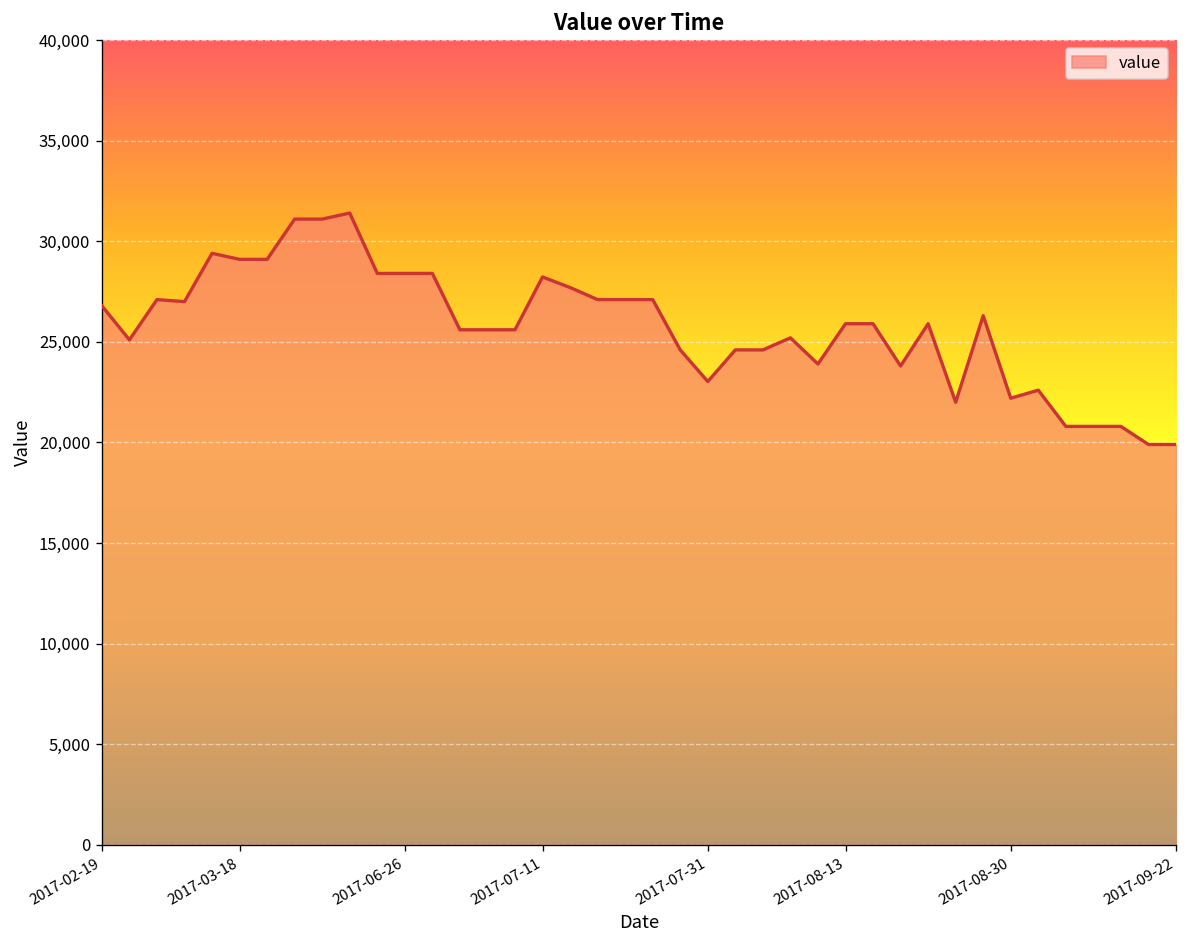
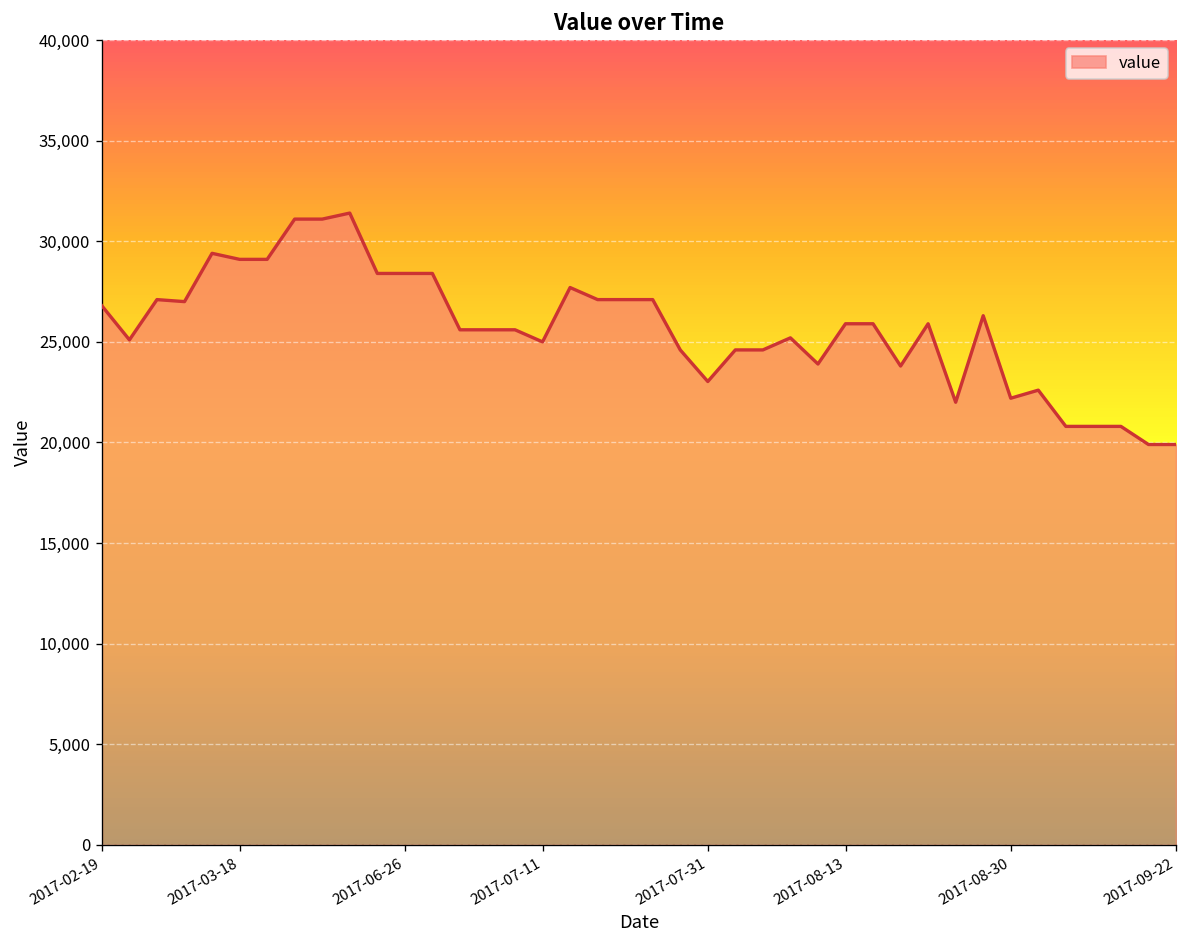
  {
    "2017-02-19": "26,800",
    "2017-03-18": "29,100",
    "2017-06-26": "28,400",
-   "2017-07-11": "28,200",
+   "2017-07-11": "25,000",
    "2017-07-31": "23,000",
    "2017-08-13": "25,900",
    "2017-08-30": "22,200",
    "2017-09-22": "19,900"
  }
